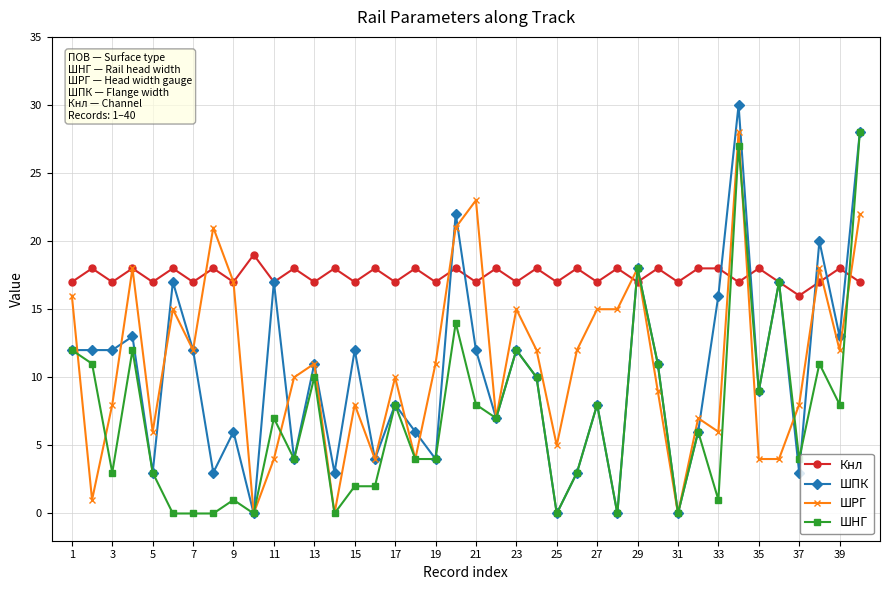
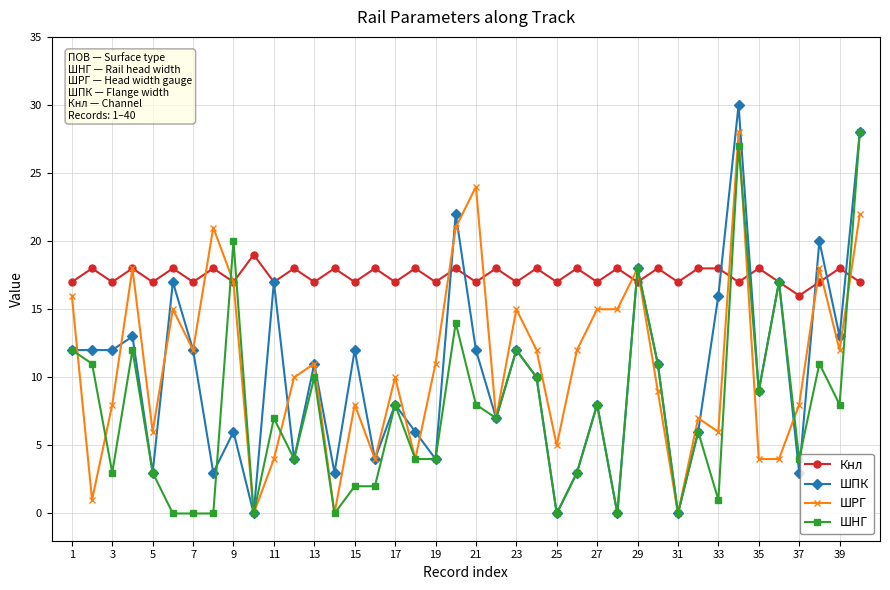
  {
    "Кнл": {
      "1": 17,
      "3": 17,
      "5": 17,
      "7": 17,
      "13": 17,
      "15": 17,
      "17": 17,
      "19": 17,
      "21": 17,
      "23": 17,
      "25": 17,
      "27": 17,
      "29": 17,
      "31": 17,
      "33": 18,
      "35": 18,
      "37": 16,
      "39": 18
    },
    "ШПК": {
      "3": 12,
      "9": 6,
      "15": 12,
      "21": 12,
      "33": 16,
      "37": 3,
      "39": 13
    },
    "ШРГ": {
      "1": 16,
      "3": 8,
      "5": 6,
      "11": 4,
      "15": 8,
      "17": 10,
      "19": 11,
-     "21": 23,
+     "21": 24,
      "23": 15,
      "25": 5,
      "27": 15,
      "33": 6,
      "35": 4,
      "37": 8,
      "39": 12
    },
    "ШНГ": {
      "3": 3,
      "7": 0,
-     "9": 1,
+     "9": 20,
      "11": 7,
      "13": 10,
      "15": 2,
      "21": 8,
      "33": 1,
      "37": 4,
      "39": 8
    }
  }
